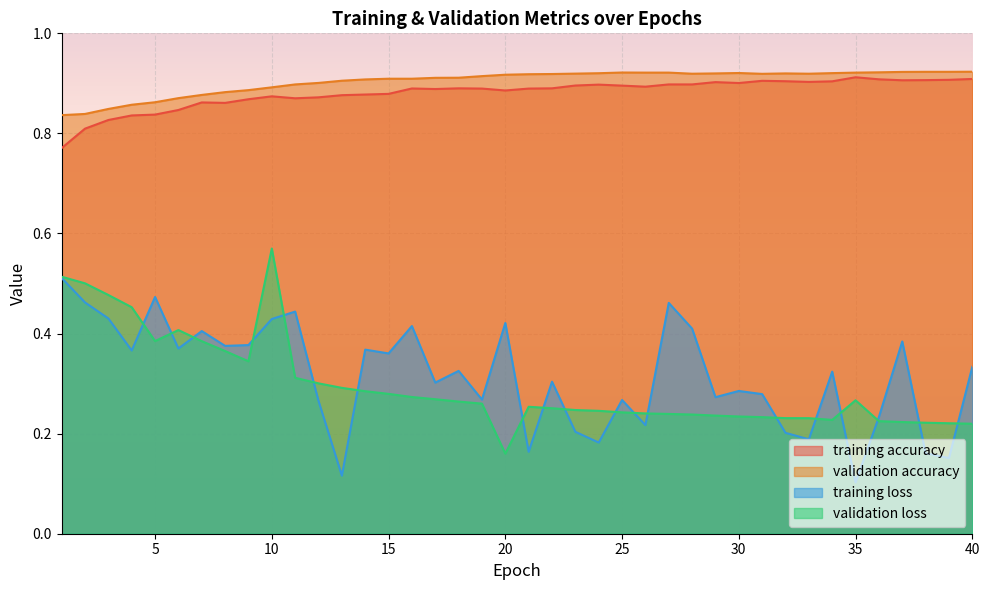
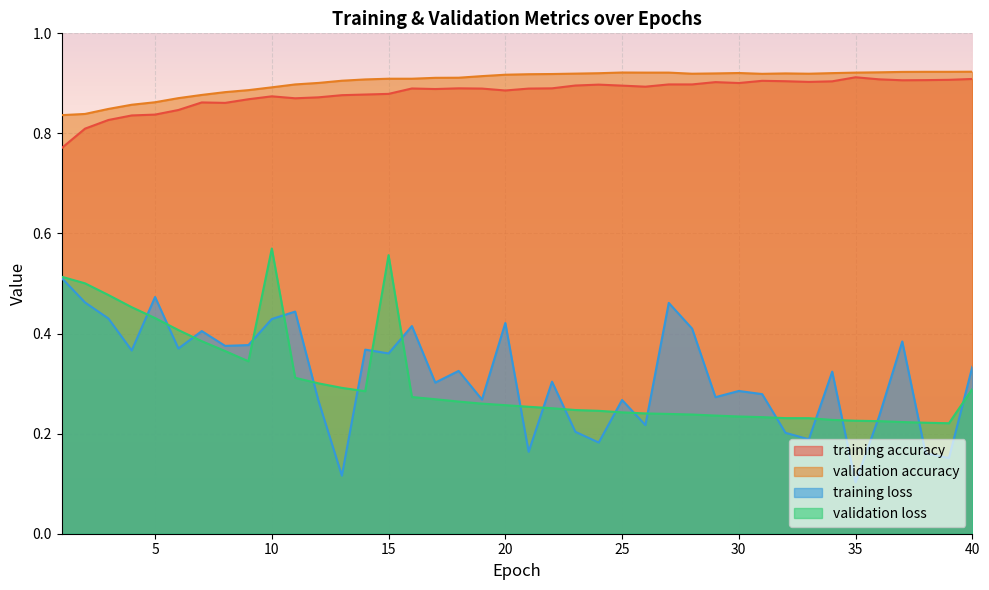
  {
    "training loss": {
      "5": 0.47,
      "10": 0.43,
      "15": 0.36,
      "20": 0.42,
      "25": 0.27,
      "30": 0.29,
      "40": 0.33
    },
    "validation loss": {
-     "5": 0.39,
+     "5": 0.43,
      "10": 0.57,
-     "15": 0.28,
-     "20": 0.16,
+     "15": 0.56,
+     "20": 0.26,
      "25": 0.24,
      "30": 0.23,
-     "35": 0.27,
-     "40": 0.22
+     "35": 0.23,
+     "40": 0.29
    }
  }
